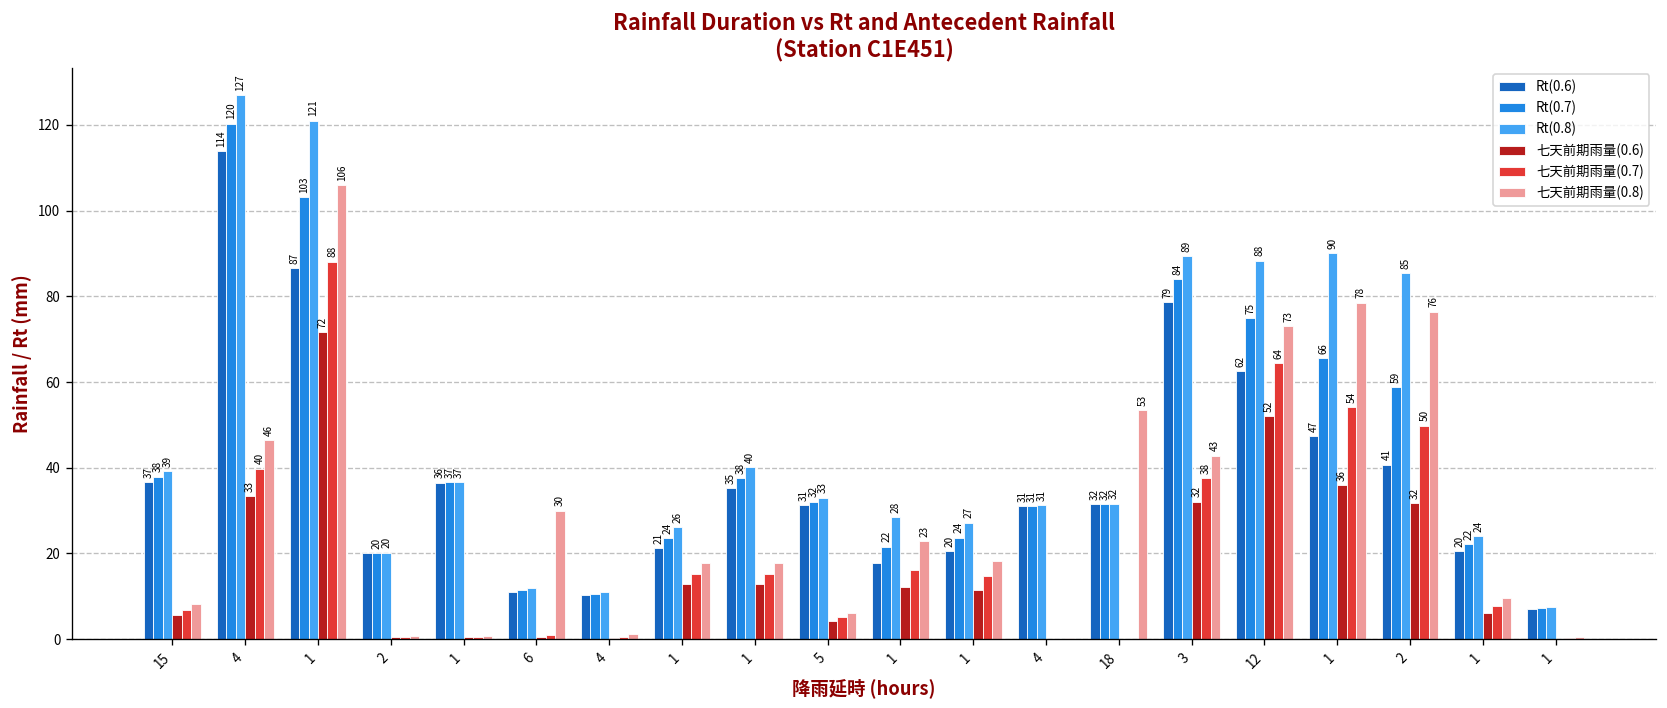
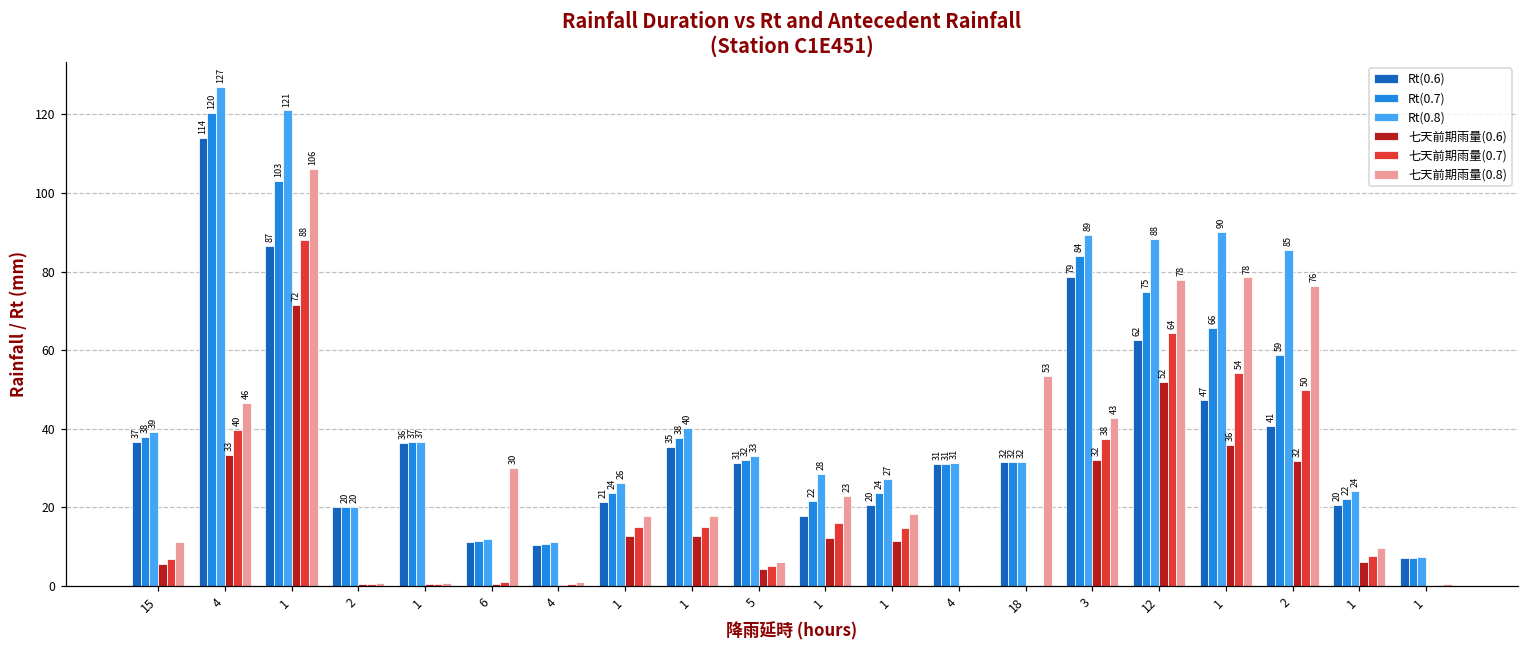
  {
    "七天前期雨量(0.8)": {
-     "15": 8,
+     "15": 11,
      "6": 30,
      "18": 53,
      "3": 43,
-     "12": 73
+     "12": 78
    }
  }
